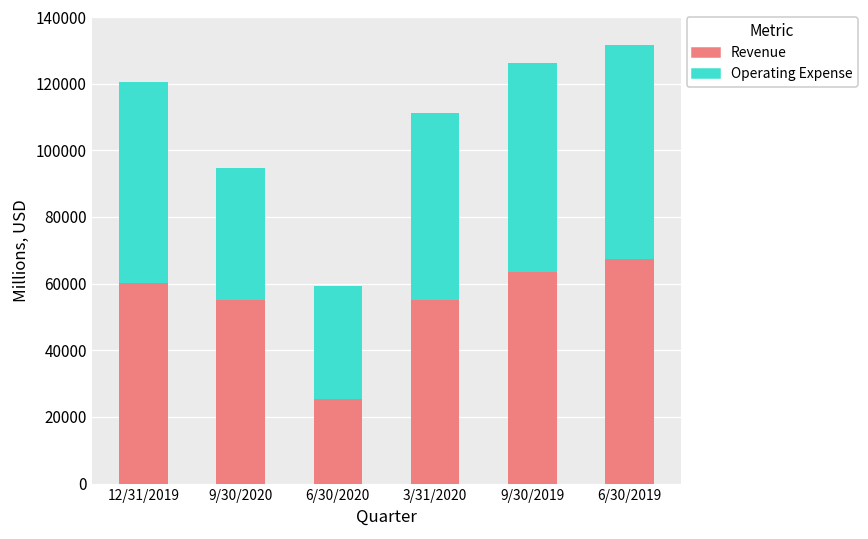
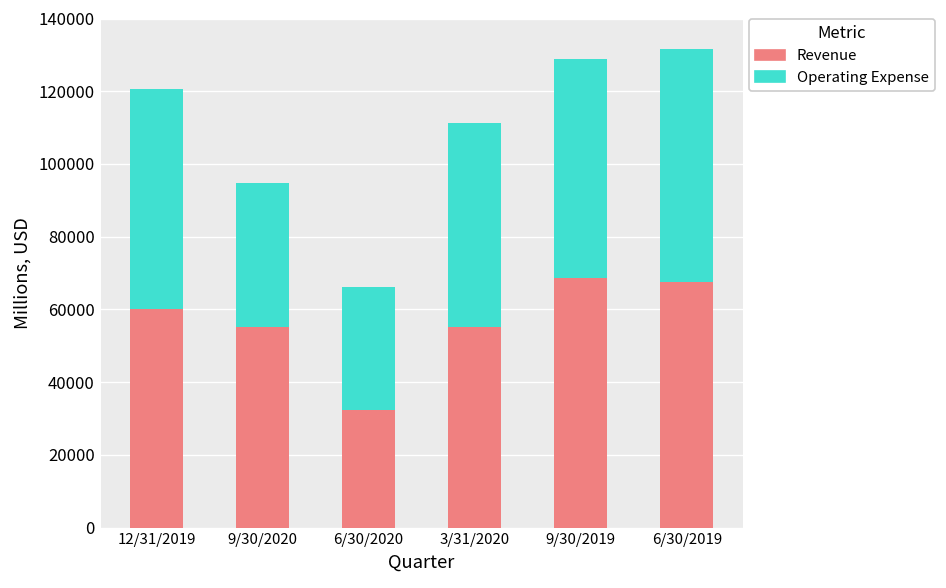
  {
    "Revenue": {
      "12/31/2019": 60000,
      "9/30/2020": 55000,
-     "6/30/2020": 25000,
+     "6/30/2020": 32000,
      "3/31/2020": 55000,
-     "9/30/2019": 63000,
+     "9/30/2019": 69000,
      "6/30/2019": 67000
    },
    "Operating Expense": {
      "12/31/2019": 61000,
      "9/30/2020": 40000,
      "6/30/2020": 34000,
      "3/31/2020": 56000,
-     "9/30/2019": 63000,
+     "9/30/2019": 60000,
      "6/30/2019": 64000
    }
  }
